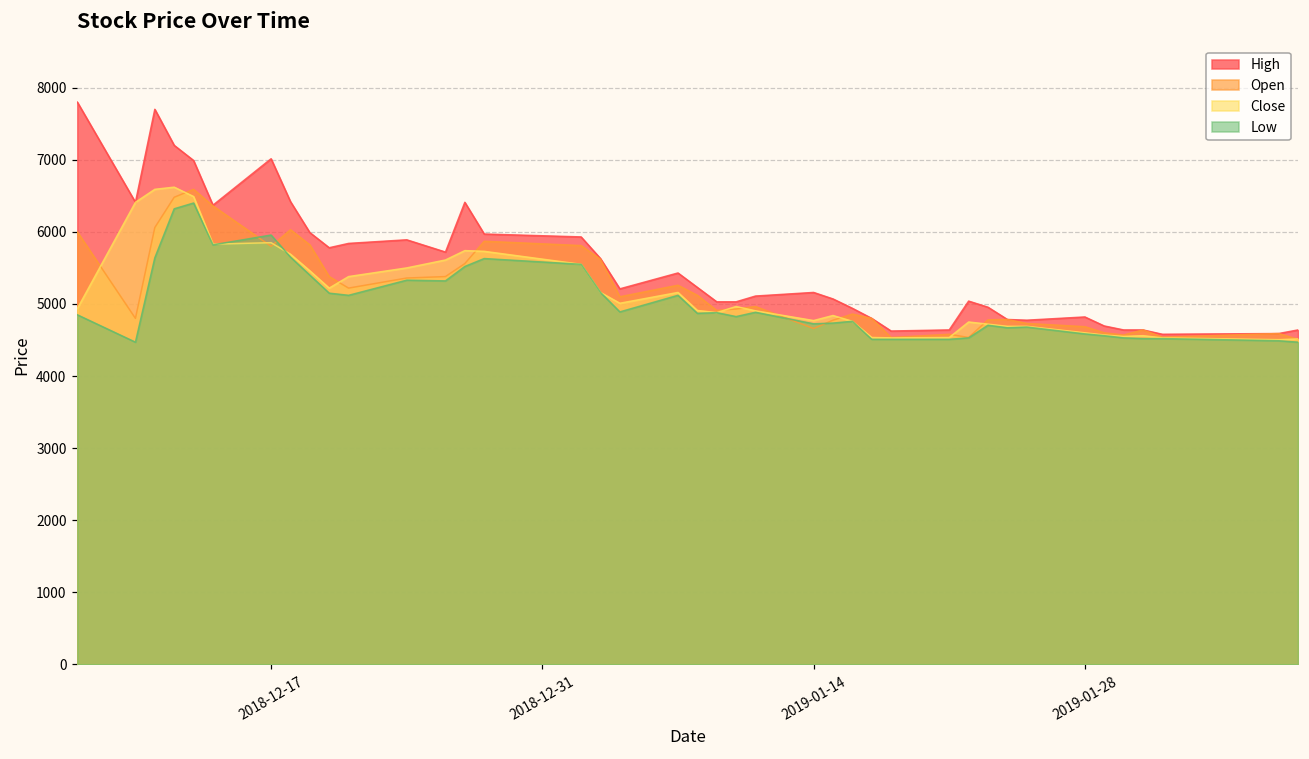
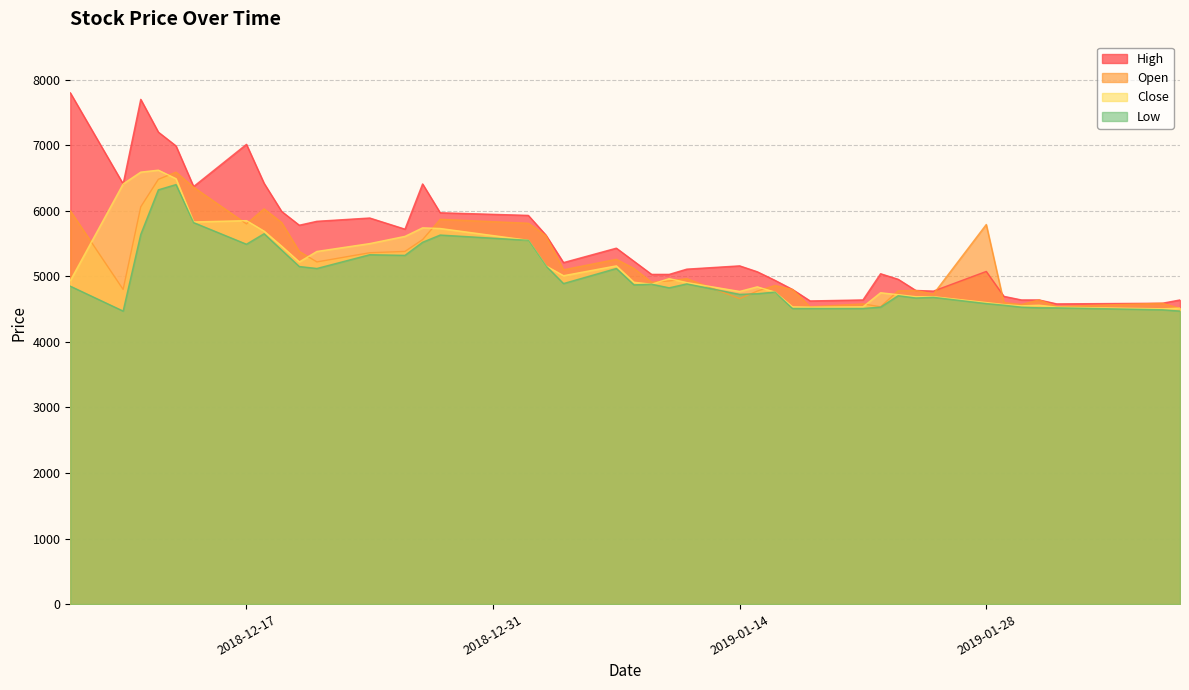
  {
    "High": {
      "2018-12-17": 7000,
      "2019-01-14": 5200,
-     "2019-01-28": 4800
+     "2019-01-28": 5100
    },
    "Open": {
      "2018-12-17": 5800,
      "2019-01-14": 4700,
-     "2019-01-28": 4700
+     "2019-01-28": 5800
    },
    "Close": {
      "2018-12-17": 5900,
      "2019-01-14": 4800
    },
    "Low": {
-     "2018-12-17": 6000,
+     "2018-12-17": 5500,
      "2019-01-14": 4700
    }
  }
